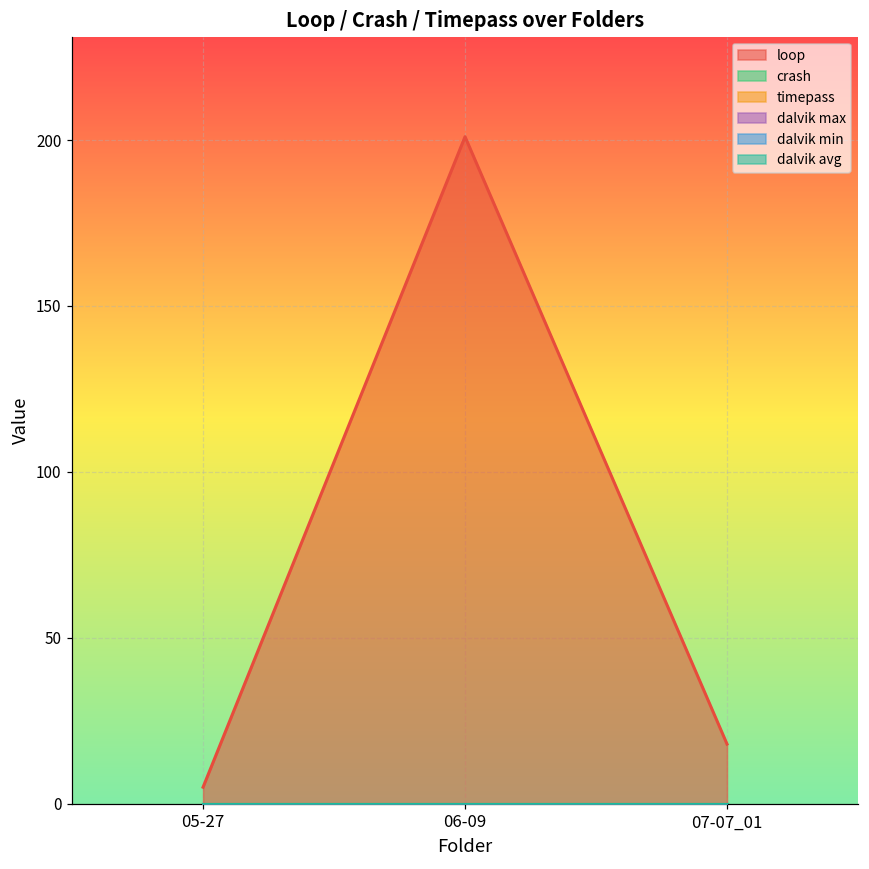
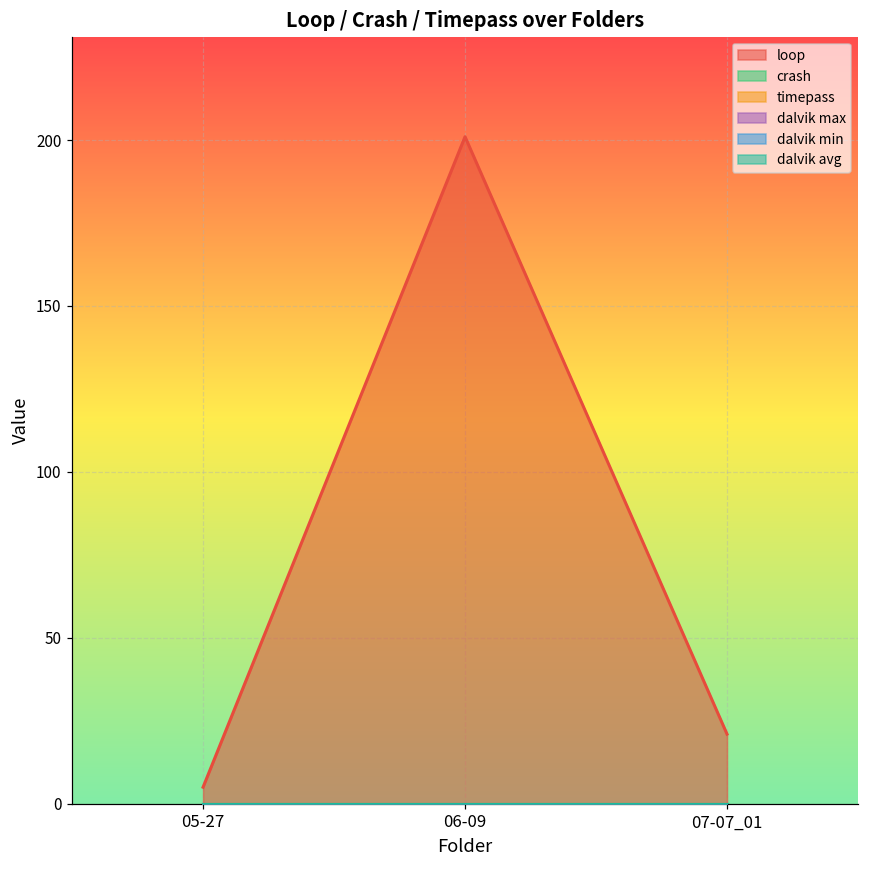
  {
    "loop": {
      "05-27": 5,
      "06-09": 201,
-     "07-07_01": 18
+     "07-07_01": 21
    },
    "dalvik avg": {
      "05-27": 0,
      "06-09": 0,
      "07-07_01": 0
    }
  }
